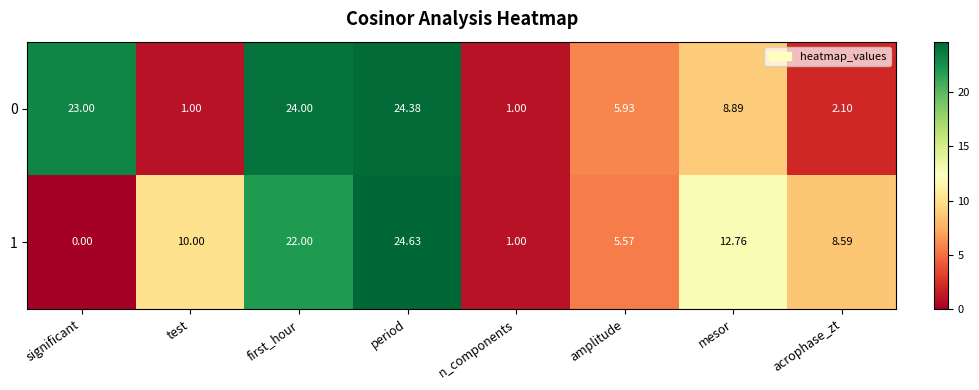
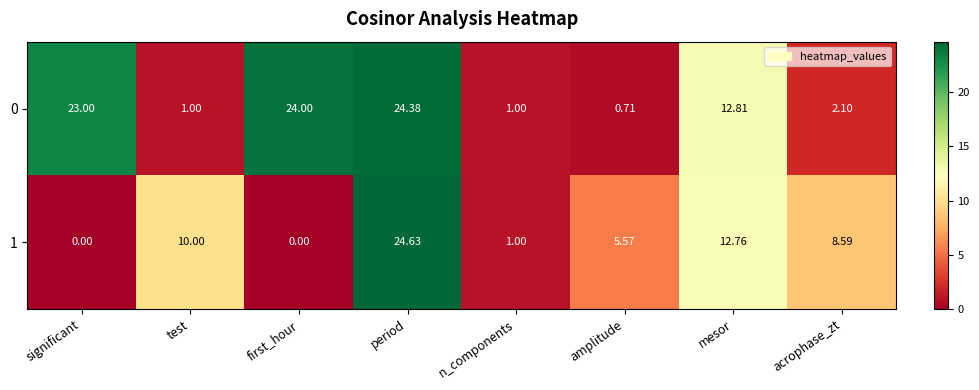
  {
    "0": {
      "significant": 23.00,
      "test": 1.00,
      "first_hour": 24.00,
      "period": 24.38,
      "n_components": 1.00,
-     "amplitude": 5.93,
-     "mesor": 8.89,
+     "amplitude": 0.71,
+     "mesor": 12.81,
      "acrophase_zt": 2.10
    },
    "1": {
      "significant": 0.00,
      "test": 10.00,
-     "first_hour": 22.00,
+     "first_hour": 0.00,
      "period": 24.63,
      "n_components": 1.00,
      "amplitude": 5.57,
      "mesor": 12.76,
      "acrophase_zt": 8.59
    }
  }
